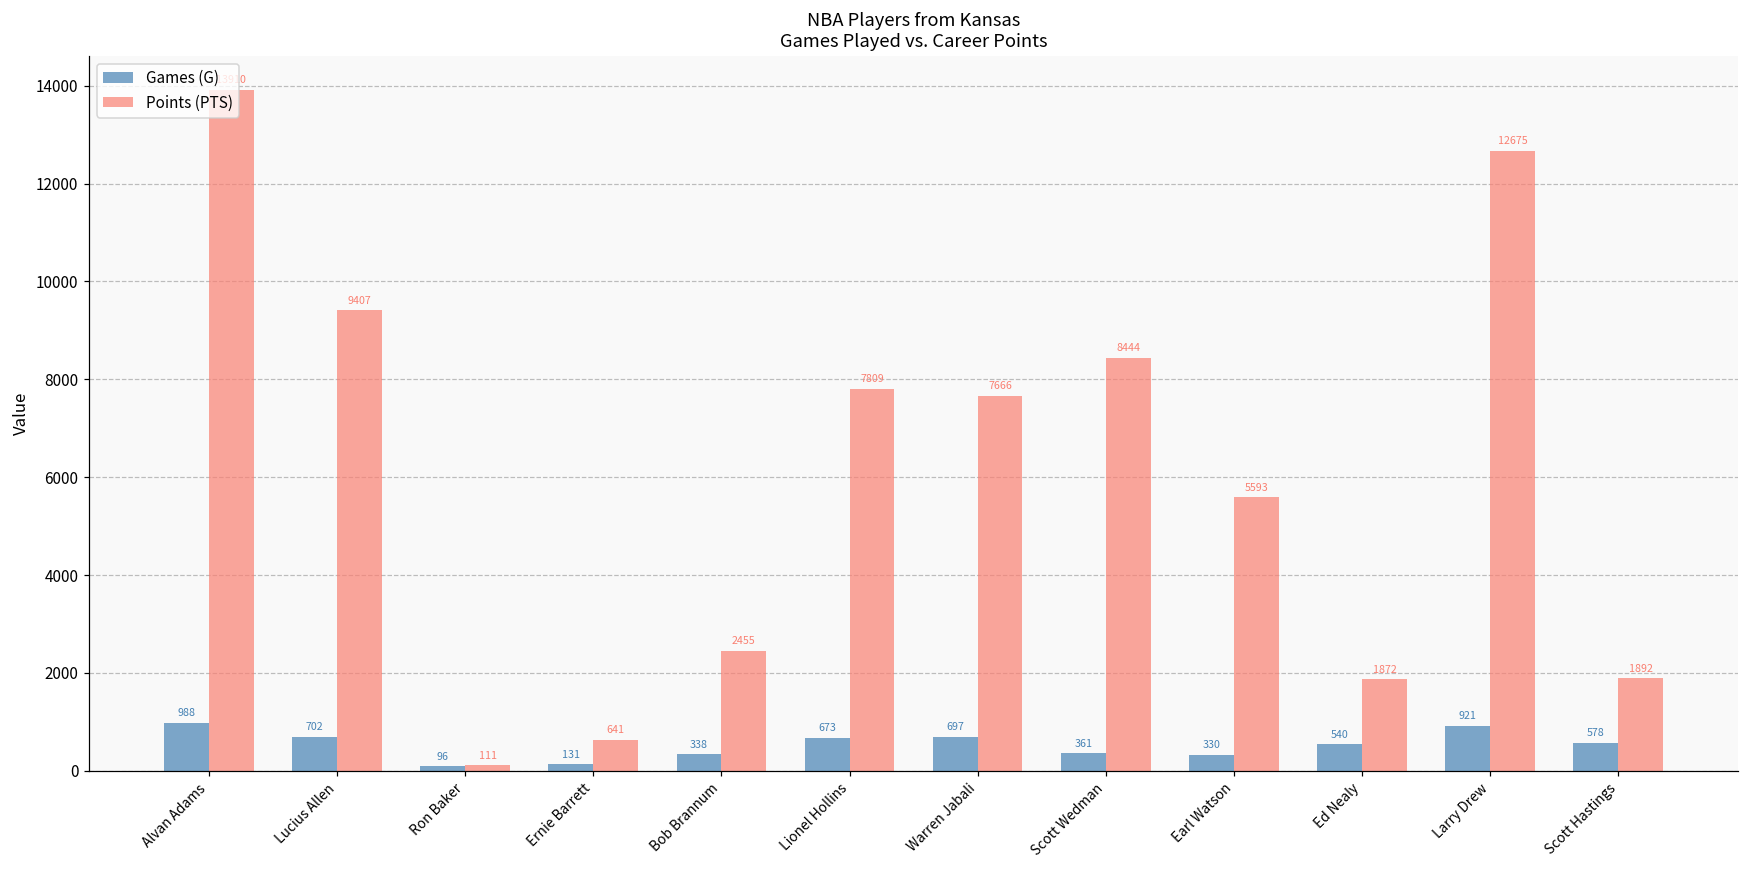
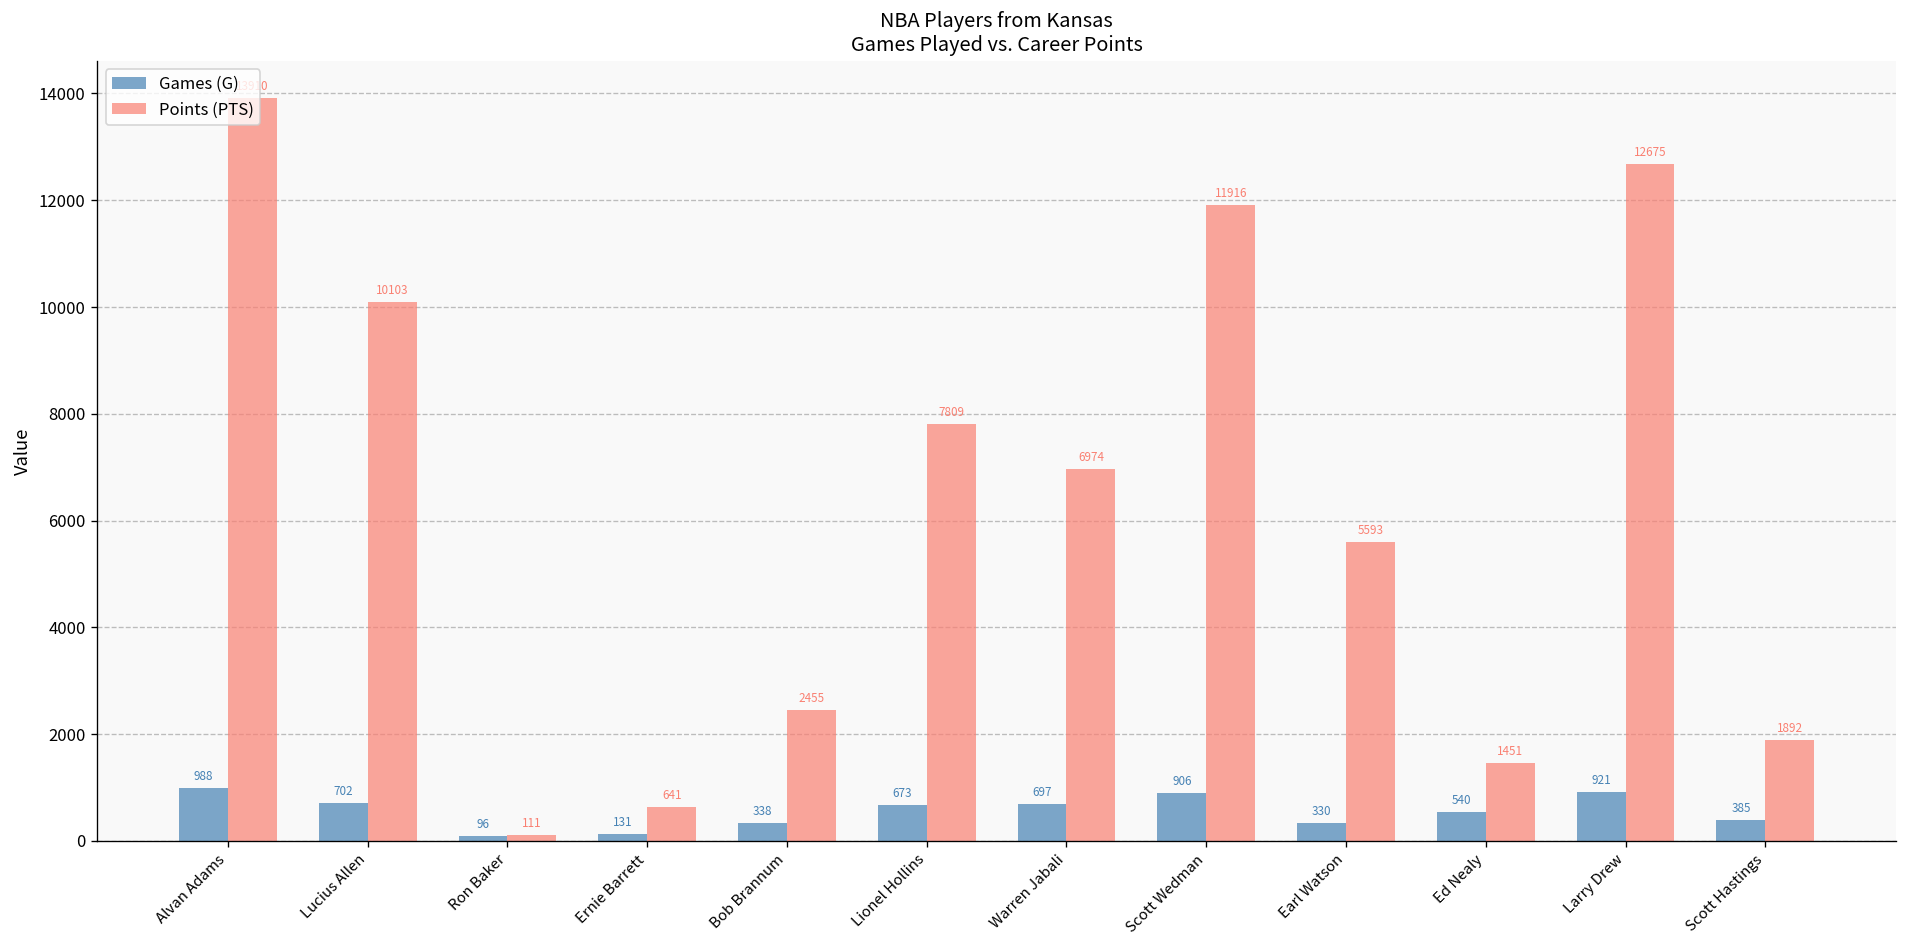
  {
    "Games (G)": {
      "Alvan Adams": 988,
      "Lucius Allen": 702,
      "Ron Baker": 96,
      "Ernie Barrett": 131,
      "Bob Brannum": 338,
      "Lionel Hollins": 673,
      "Warren Jabali": 697,
-     "Scott Wedman": 361,
+     "Scott Wedman": 906,
      "Earl Watson": 330,
      "Ed Nealy": 540,
      "Larry Drew": 921,
-     "Scott Hastings": 578
+     "Scott Hastings": 385
    },
    "Points (PTS)": {
-     "Lucius Allen": 9407,
+     "Lucius Allen": 10103,
      "Ron Baker": 111,
      "Ernie Barrett": 641,
      "Bob Brannum": 2455,
      "Lionel Hollins": 7809,
-     "Warren Jabali": 7666,
-     "Scott Wedman": 8444,
+     "Warren Jabali": 6974,
+     "Scott Wedman": 11916,
      "Earl Watson": 5593,
-     "Ed Nealy": 1872,
+     "Ed Nealy": 1451,
      "Larry Drew": 12675,
      "Scott Hastings": 1892
    }
  }
